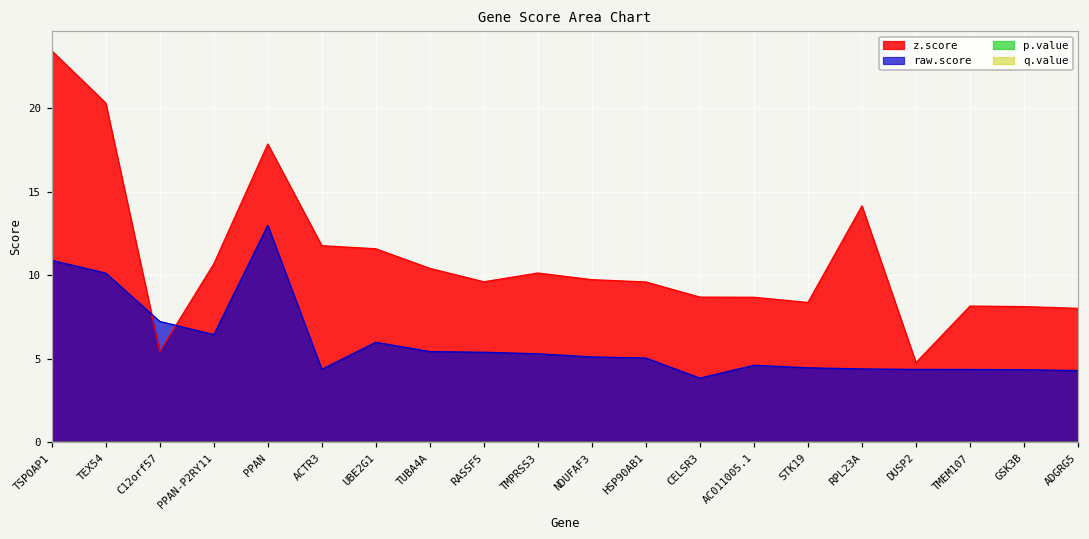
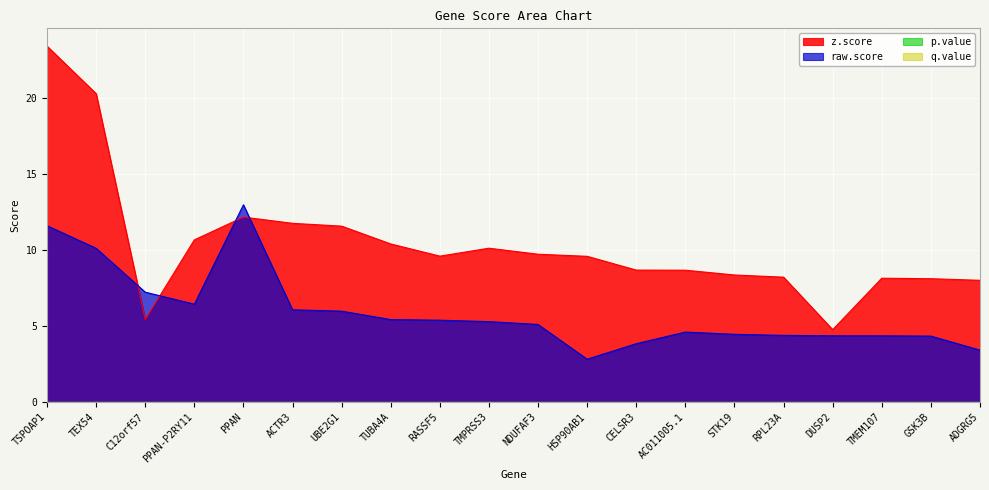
  {
    "z.score": {
      "TSPOAP1": 23.5,
      "TEX54": 20.3,
      "C12orf57": 5.4,
      "PPAN-P2RY11": 10.7,
-     "PPAN": 17.9,
+     "PPAN": 12.2,
      "ACTR3": 11.8,
      "UBE2G1": 11.6,
      "TUBA4A": 10.4,
      "RASSF5": 9.6,
      "TMPRSS3": 10.1,
      "NDUFAF3": 9.7,
      "HSP90AB1": 9.6,
      "CELSR3": 8.7,
      "AC011005.1": 8.7,
      "STK19": 8.4,
-     "RPL23A": 14.2,
+     "RPL23A": 8.2,
      "DUSP2": 4.8,
      "TMEM107": 8.2,
      "GSK3B": 8.1,
      "ADGRG5": 8.0
    },
    "raw.score": {
-     "TSPOAP1": 10.9,
+     "TSPOAP1": 11.6,
      "TEX54": 10.1,
      "C12orf57": 7.2,
      "PPAN-P2RY11": 6.4,
      "PPAN": 13.0,
-     "ACTR3": 4.4,
+     "ACTR3": 6.1,
      "UBE2G1": 6.0,
      "TUBA4A": 5.4,
      "RASSF5": 5.4,
      "TMPRSS3": 5.3,
      "NDUFAF3": 5.1,
-     "HSP90AB1": 5.0,
+     "HSP90AB1": 2.8,
      "CELSR3": 3.8,
      "AC011005.1": 4.6,
      "STK19": 4.5,
      "RPL23A": 4.4,
      "DUSP2": 4.4,
      "TMEM107": 4.4,
      "GSK3B": 4.3,
-     "ADGRG5": 4.3
+     "ADGRG5": 3.4
    },
    "q.value": {
      "TSPOAP1": 0.0,
      "TEX54": 0.0,
      "C12orf57": 0.0,
      "PPAN-P2RY11": 0.0,
      "PPAN": 0.0,
      "ACTR3": 0.0,
      "UBE2G1": 0.0,
      "TUBA4A": 0.0,
      "RASSF5": 0.0,
      "TMPRSS3": 0.0,
      "NDUFAF3": 0.0,
      "HSP90AB1": 0.0,
      "CELSR3": 0.0,
      "AC011005.1": 0.0,
      "STK19": 0.0,
      "RPL23A": 0.0,
      "DUSP2": 0.0,
      "TMEM107": 0.0,
      "GSK3B": 0.0,
      "ADGRG5": 0.0
    }
  }
